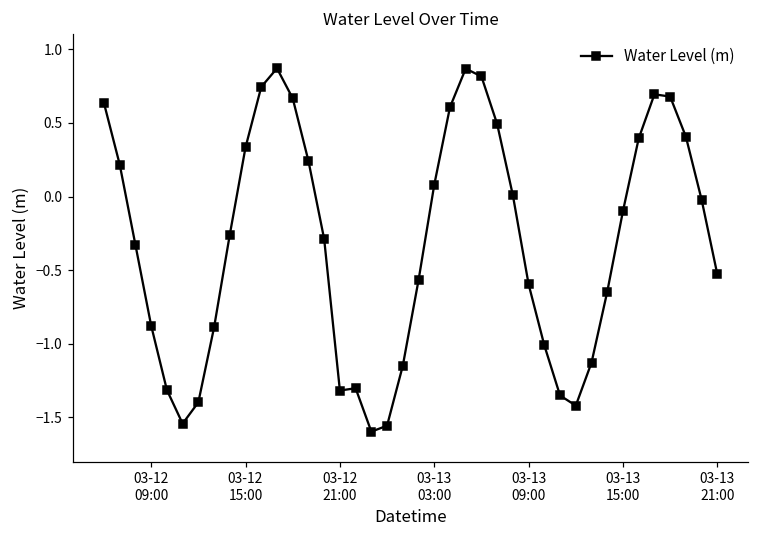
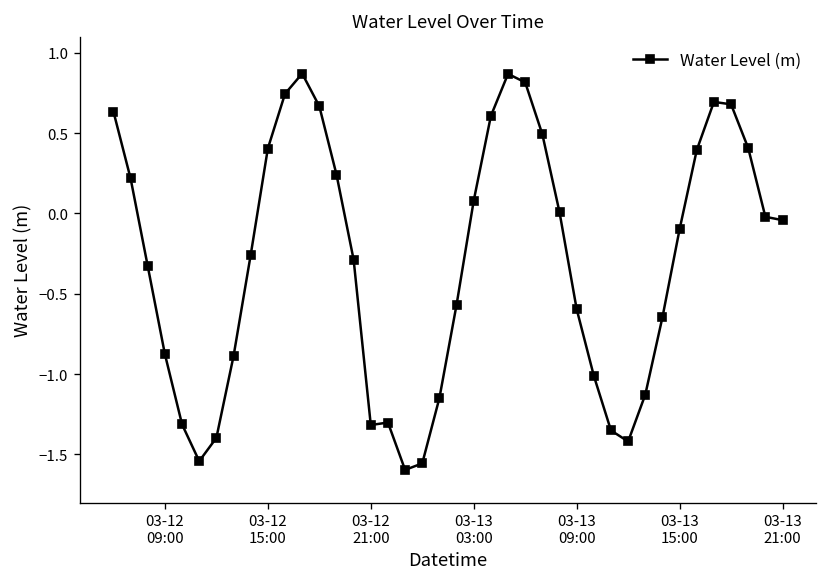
  {
    "03-12 09:00": -0.88,
-   "03-12 15:00": 0.33,
+   "03-12 15:00": 0.40,
    "03-12 21:00": -1.32,
    "03-13 03:00": 0.08,
    "03-13 09:00": -0.60,
    "03-13 15:00": -0.10,
-   "03-13 21:00": -0.53
+   "03-13 21:00": -0.04
  }
